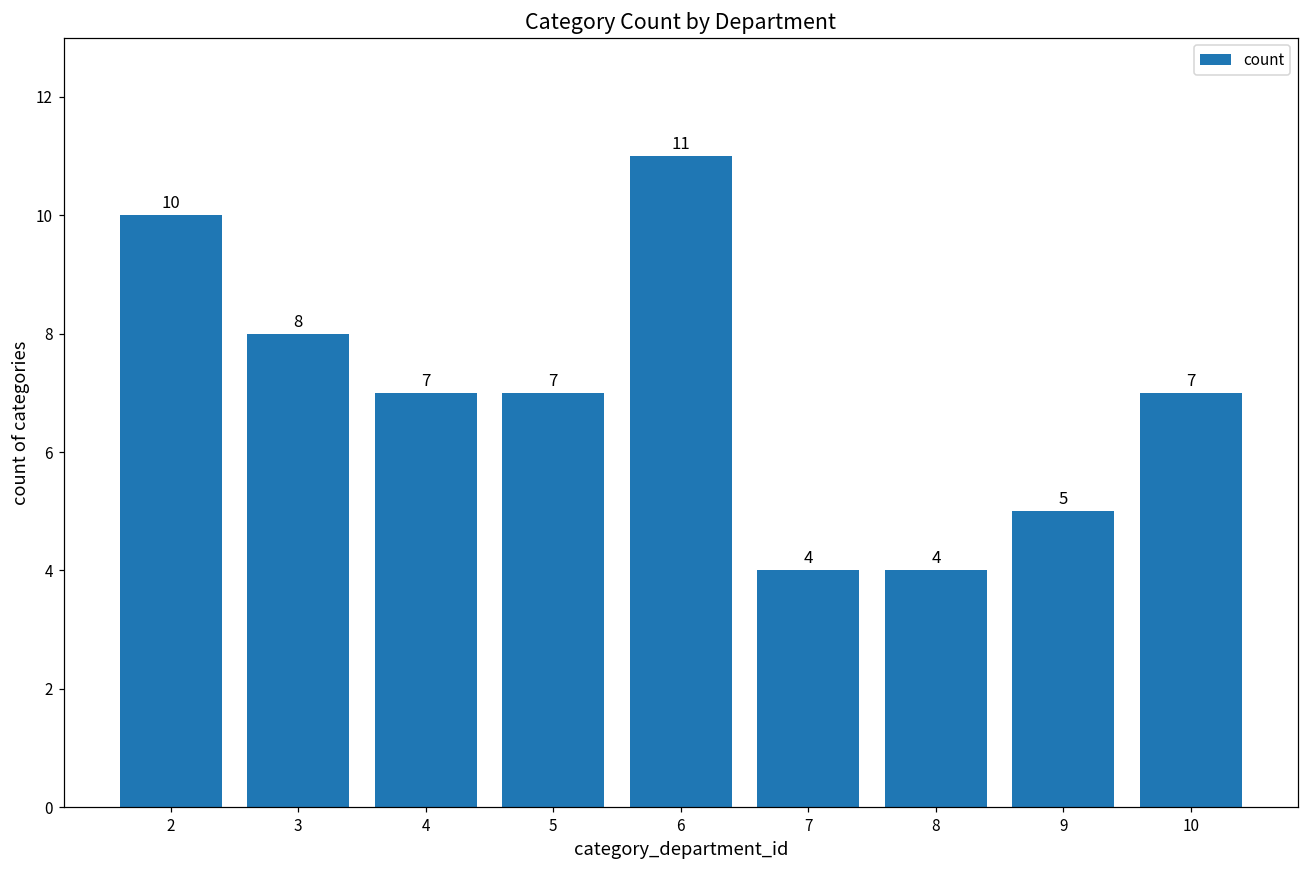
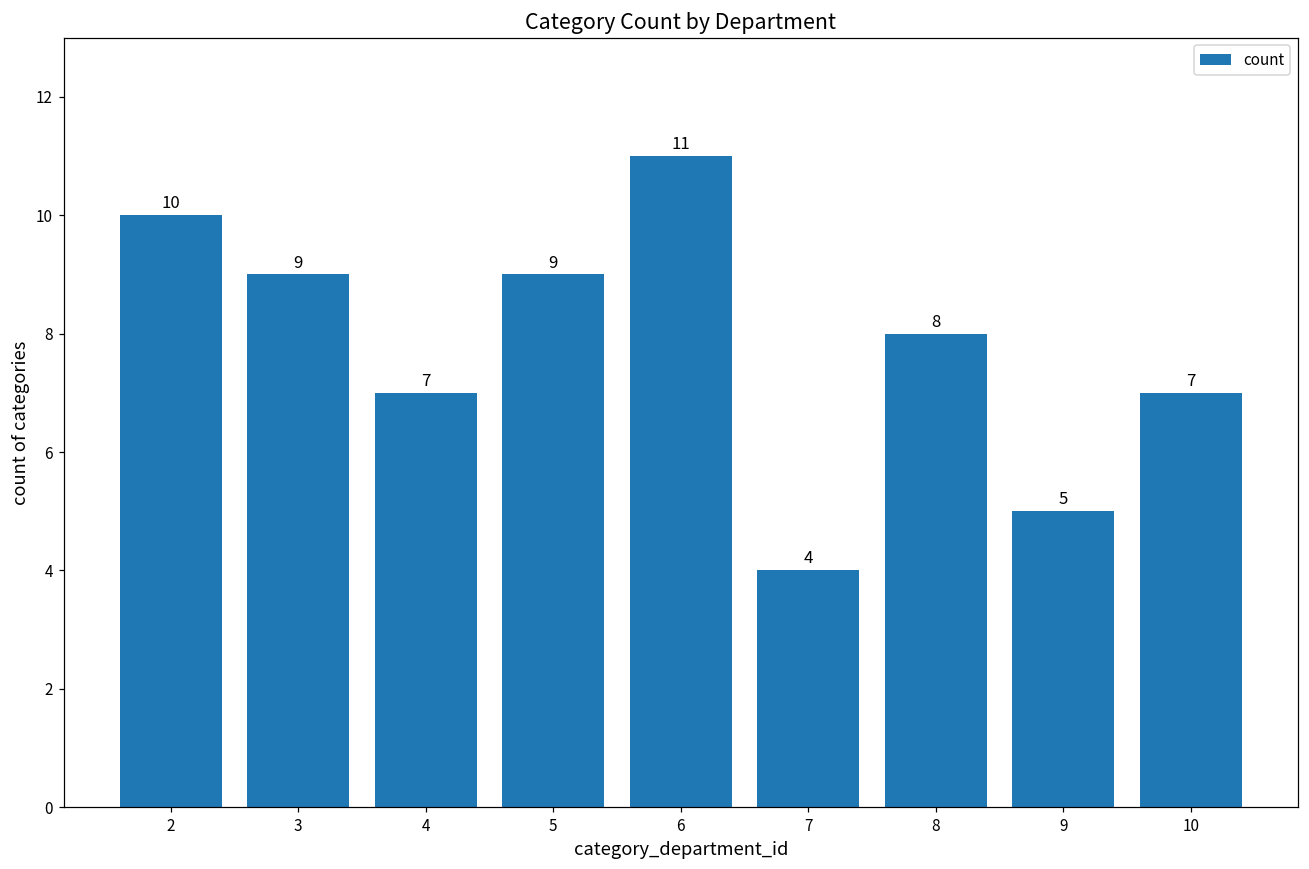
  {
    "2": 10,
-   "3": 8,
+   "3": 9,
    "4": 7,
-   "5": 7,
+   "5": 9,
    "6": 11,
    "7": 4,
-   "8": 4,
+   "8": 8,
    "9": 5,
    "10": 7
  }
